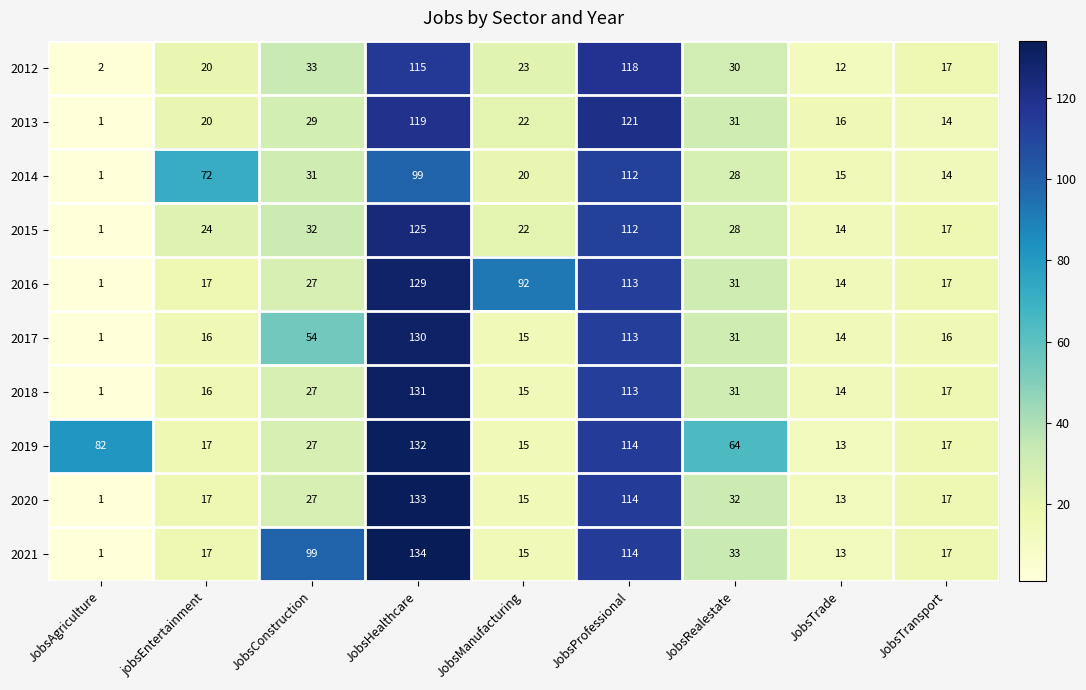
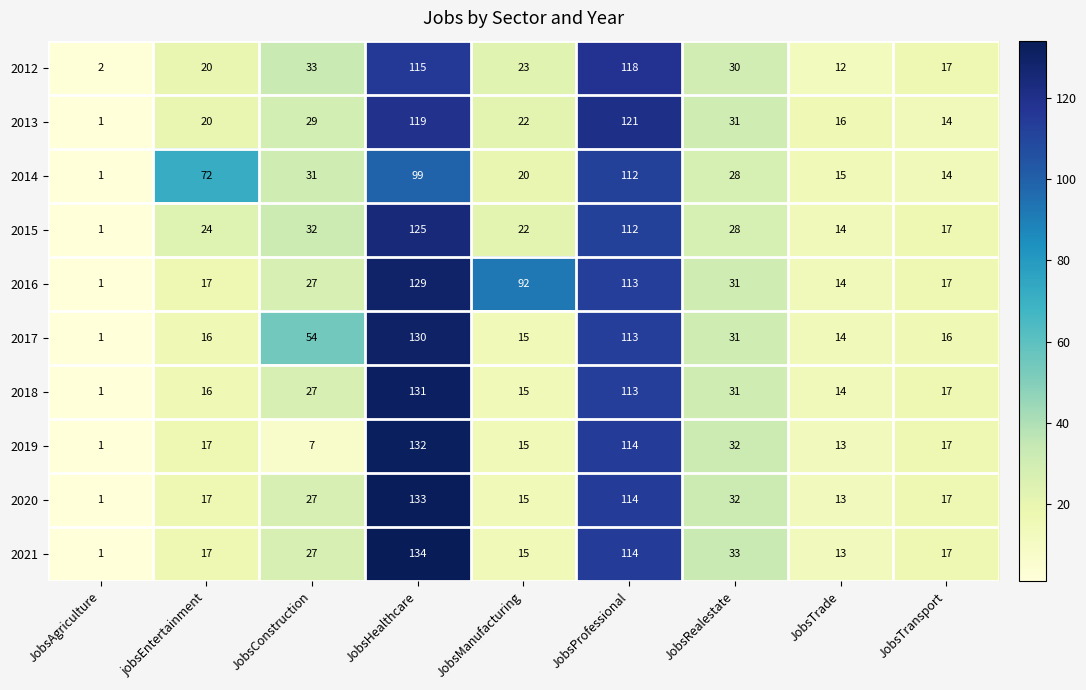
  {
    "2012": {
      "JobsAgriculture": 2,
      "jobsEntertainment": 20,
      "JobsConstruction": 33,
      "JobsHealthcare": 115,
      "JobsManufacturing": 23,
      "JobsProfessional": 118,
      "JobsRealestate": 30,
      "JobsTrade": 12,
      "JobsTransport": 17
    },
    "2013": {
      "JobsAgriculture": 1,
      "jobsEntertainment": 20,
      "JobsConstruction": 29,
      "JobsHealthcare": 119,
      "JobsManufacturing": 22,
      "JobsProfessional": 121,
      "JobsRealestate": 31,
      "JobsTrade": 16,
      "JobsTransport": 14
    },
    "2014": {
      "JobsAgriculture": 1,
      "jobsEntertainment": 72,
      "JobsConstruction": 31,
      "JobsHealthcare": 99,
      "JobsManufacturing": 20,
      "JobsProfessional": 112,
      "JobsRealestate": 28,
      "JobsTrade": 15,
      "JobsTransport": 14
    },
    "2015": {
      "JobsAgriculture": 1,
      "jobsEntertainment": 24,
      "JobsConstruction": 32,
      "JobsHealthcare": 125,
      "JobsManufacturing": 22,
      "JobsProfessional": 112,
      "JobsRealestate": 28,
      "JobsTrade": 14,
      "JobsTransport": 17
    },
    "2016": {
      "JobsAgriculture": 1,
      "jobsEntertainment": 17,
      "JobsConstruction": 27,
      "JobsHealthcare": 129,
      "JobsManufacturing": 92,
      "JobsProfessional": 113,
      "JobsRealestate": 31,
      "JobsTrade": 14,
      "JobsTransport": 17
    },
    "2017": {
      "JobsAgriculture": 1,
      "jobsEntertainment": 16,
      "JobsConstruction": 54,
      "JobsHealthcare": 130,
      "JobsManufacturing": 15,
      "JobsProfessional": 113,
      "JobsRealestate": 31,
      "JobsTrade": 14,
      "JobsTransport": 16
    },
    "2018": {
      "JobsAgriculture": 1,
      "jobsEntertainment": 16,
      "JobsConstruction": 27,
      "JobsHealthcare": 131,
      "JobsManufacturing": 15,
      "JobsProfessional": 113,
      "JobsRealestate": 31,
      "JobsTrade": 14,
      "JobsTransport": 17
    },
    "2019": {
-     "JobsAgriculture": 82,
+     "JobsAgriculture": 1,
      "jobsEntertainment": 17,
-     "JobsConstruction": 27,
+     "JobsConstruction": 7,
      "JobsHealthcare": 132,
      "JobsManufacturing": 15,
      "JobsProfessional": 114,
-     "JobsRealestate": 64,
+     "JobsRealestate": 32,
      "JobsTrade": 13,
      "JobsTransport": 17
    },
    "2020": {
      "JobsAgriculture": 1,
      "jobsEntertainment": 17,
      "JobsConstruction": 27,
      "JobsHealthcare": 133,
      "JobsManufacturing": 15,
      "JobsProfessional": 114,
      "JobsRealestate": 32,
      "JobsTrade": 13,
      "JobsTransport": 17
    },
    "2021": {
      "JobsAgriculture": 1,
      "jobsEntertainment": 17,
-     "JobsConstruction": 99,
+     "JobsConstruction": 27,
      "JobsHealthcare": 134,
      "JobsManufacturing": 15,
      "JobsProfessional": 114,
      "JobsRealestate": 33,
      "JobsTrade": 13,
      "JobsTransport": 17
    }
  }
